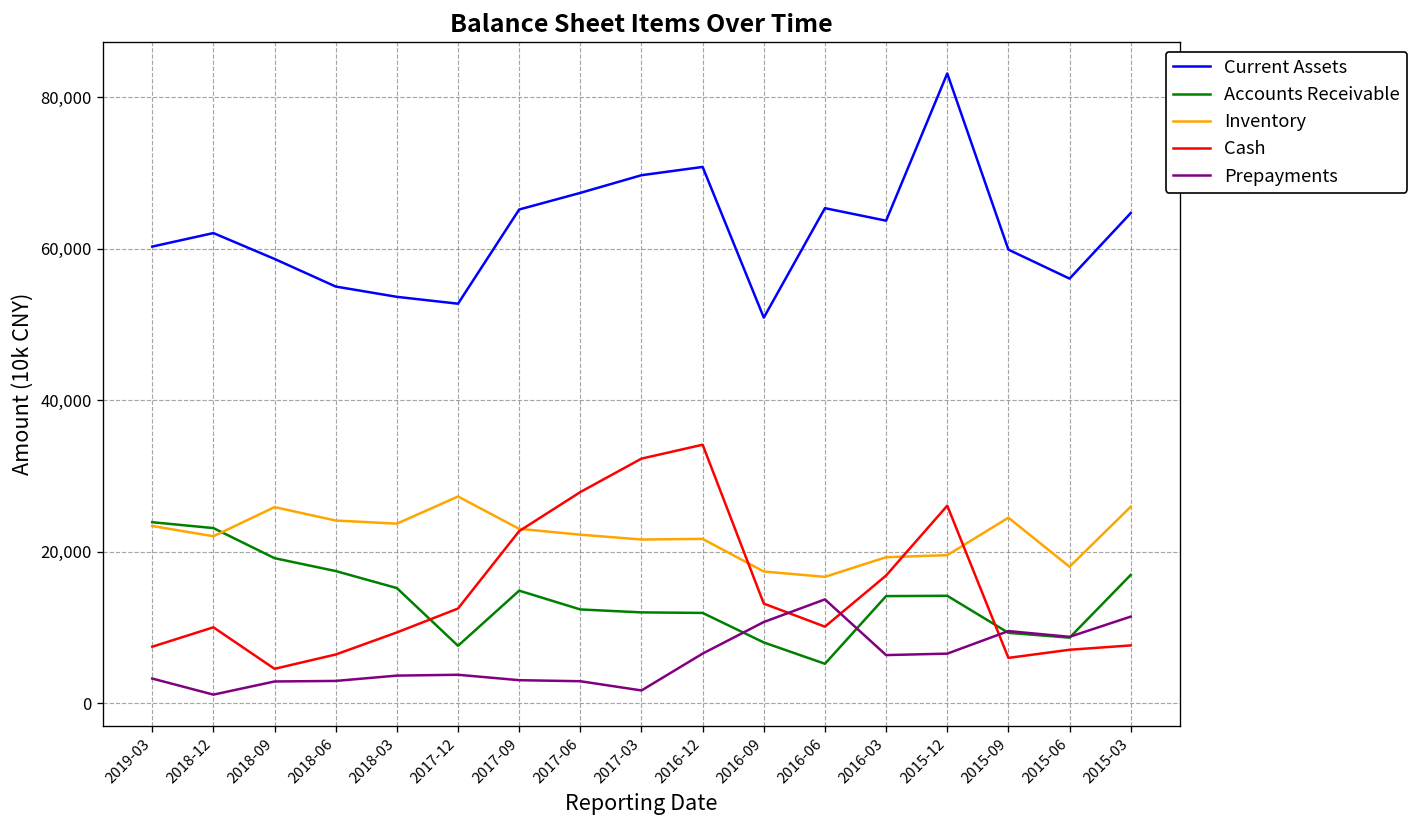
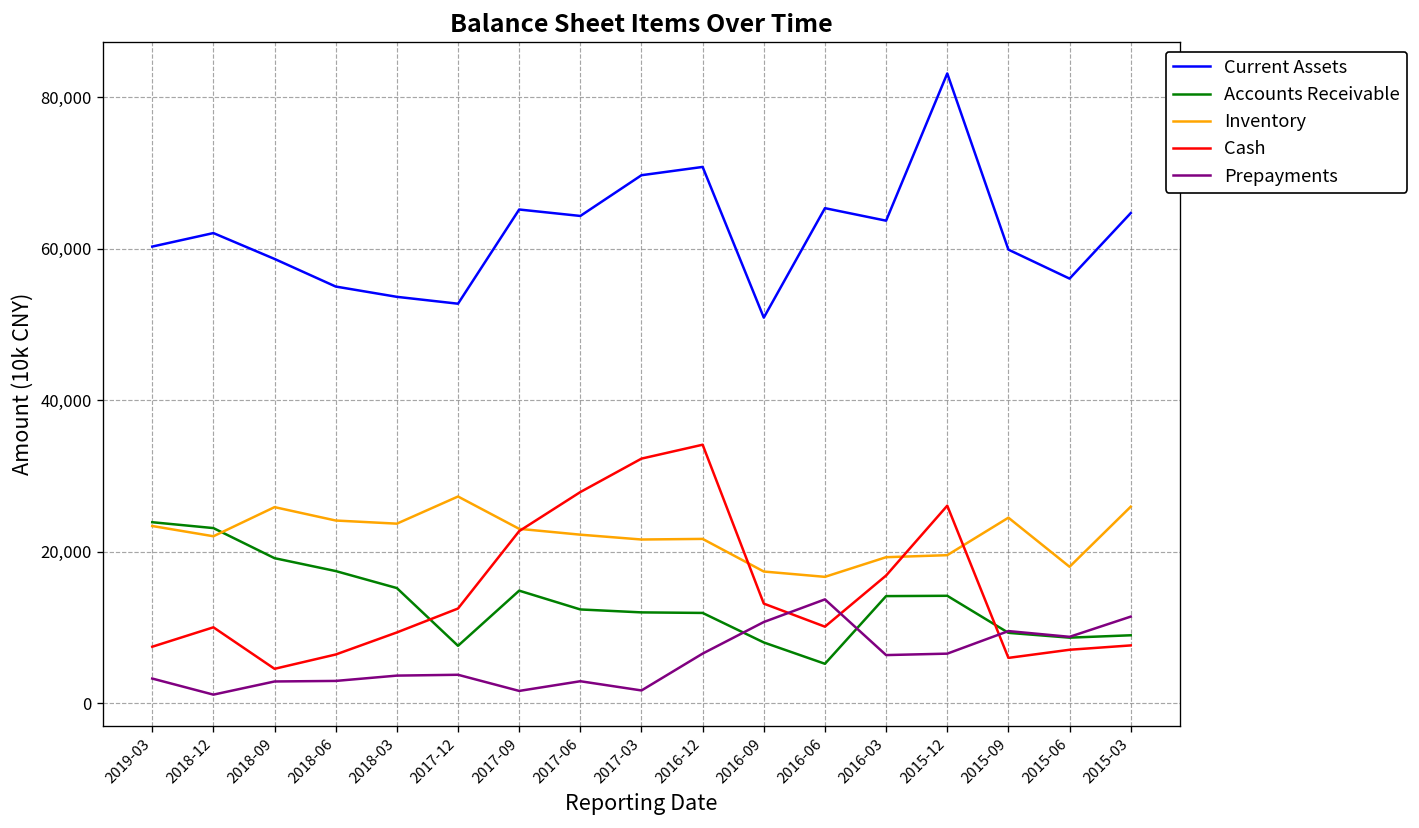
  {
    "Current Assets": {
      "2019-03": "60,000",
      "2018-12": "62,000",
      "2018-09": "59,000",
      "2018-06": "55,000",
      "2018-03": "54,000",
      "2017-12": "53,000",
      "2017-09": "65,000",
-     "2017-06": "67,000",
+     "2017-06": "64,000",
      "2017-03": "70,000",
      "2016-12": "71,000",
      "2016-09": "51,000",
      "2016-06": "65,000",
      "2016-03": "64,000",
      "2015-12": "83,000",
      "2015-09": "60,000",
      "2015-06": "56,000",
      "2015-03": "65,000"
    },
    "Accounts Receivable": {
      "2019-03": "24,000",
      "2018-12": "23,000",
      "2018-09": "19,000",
      "2018-06": "17,000",
      "2018-03": "15,000",
      "2017-12": "8,000",
      "2017-09": "15,000",
      "2017-06": "12,000",
      "2017-03": "12,000",
      "2016-12": "12,000",
      "2016-09": "8,000",
      "2016-06": "5,000",
      "2016-03": "14,000",
      "2015-12": "14,000",
-     "2015-03": "17,000"
+     "2015-03": "9,000"
    },
    "Inventory": {
      "2019-03": "23,000",
      "2018-12": "22,000",
      "2018-09": "26,000",
      "2018-06": "24,000",
      "2018-03": "24,000",
      "2017-12": "27,000",
      "2017-06": "22,000",
      "2017-03": "22,000",
      "2016-12": "22,000",
      "2016-09": "17,000",
      "2016-06": "17,000",
      "2016-03": "19,000",
      "2015-12": "20,000",
      "2015-09": "25,000",
      "2015-06": "18,000",
      "2015-03": "26,000"
    },
    "Cash": {
      "2019-03": "7,000",
      "2018-12": "10,000",
      "2018-09": "5,000",
      "2018-06": "6,000",
      "2018-03": "9,000",
      "2017-12": "13,000",
      "2017-06": "28,000",
      "2017-03": "32,000",
      "2016-12": "34,000",
      "2016-09": "13,000",
      "2016-06": "10,000",
      "2016-03": "17,000",
      "2015-12": "26,000",
      "2015-09": "6,000",
      "2015-06": "7,000",
      "2015-03": "8,000"
    },
    "Prepayments": {
      "2019-03": "3,000",
      "2018-12": "1,000",
      "2018-09": "3,000",
      "2018-06": "3,000",
      "2018-03": "4,000",
      "2017-12": "4,000",
-     "2017-09": "3,000",
+     "2017-09": "2,000",
      "2017-06": "3,000",
      "2017-03": "2,000",
      "2016-12": "7,000",
      "2016-09": "11,000",
      "2016-06": "14,000",
      "2016-03": "6,000",
      "2015-12": "7,000",
      "2015-03": "11,000"
    }
  }
